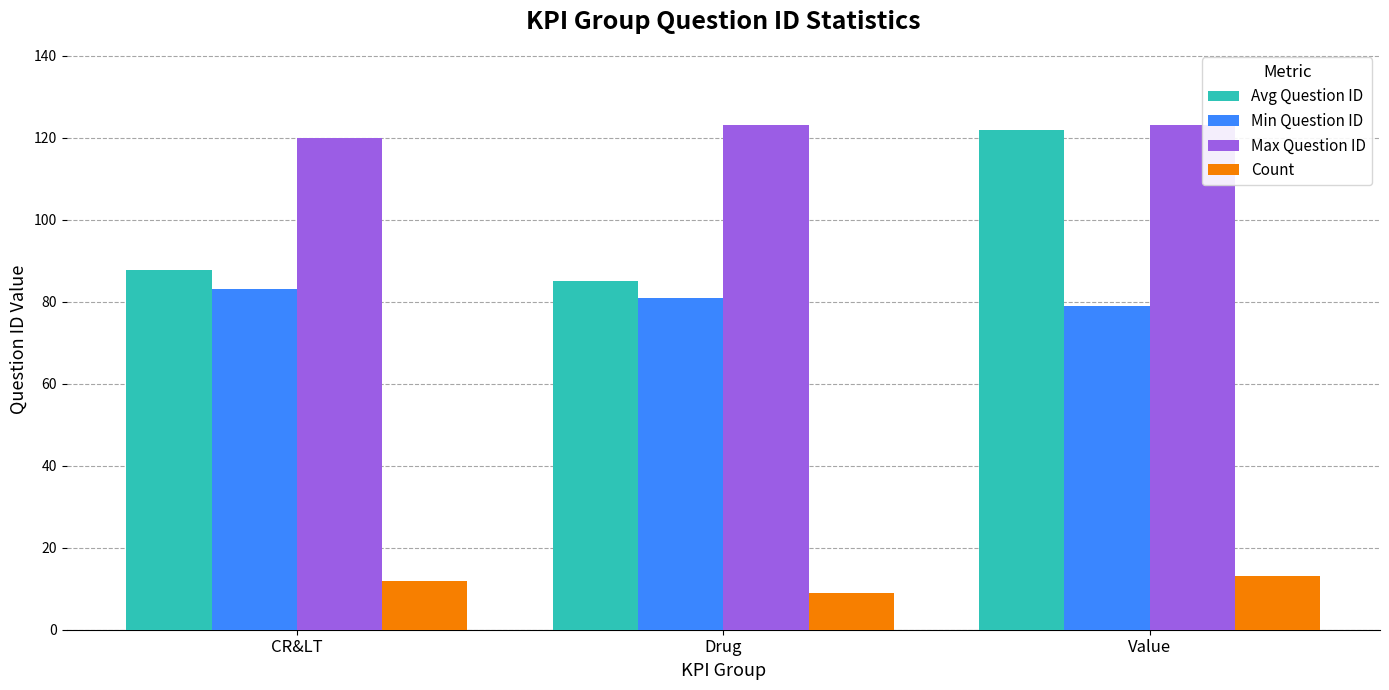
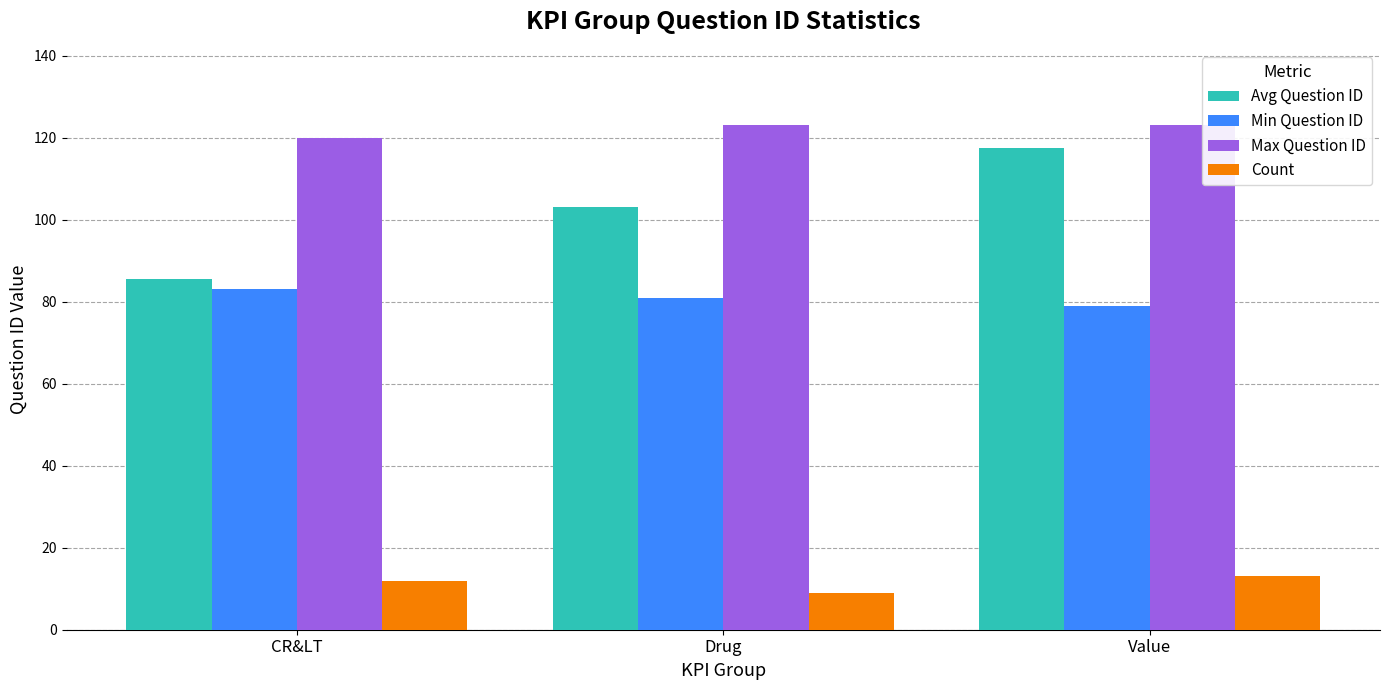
  {
    "Avg Question ID": {
-     "CR&LT": 88,
-     "Drug": 85,
-     "Value": 122
+     "CR&LT": 85,
+     "Drug": 103,
+     "Value": 117
    },
    "Min Question ID": {
      "CR&LT": 83,
      "Drug": 81,
      "Value": 79
    },
    "Max Question ID": {
      "CR&LT": 120,
      "Drug": 123,
      "Value": 123
    },
    "Count": {
      "CR&LT": 12,
      "Drug": 9,
      "Value": 13
    }
  }
